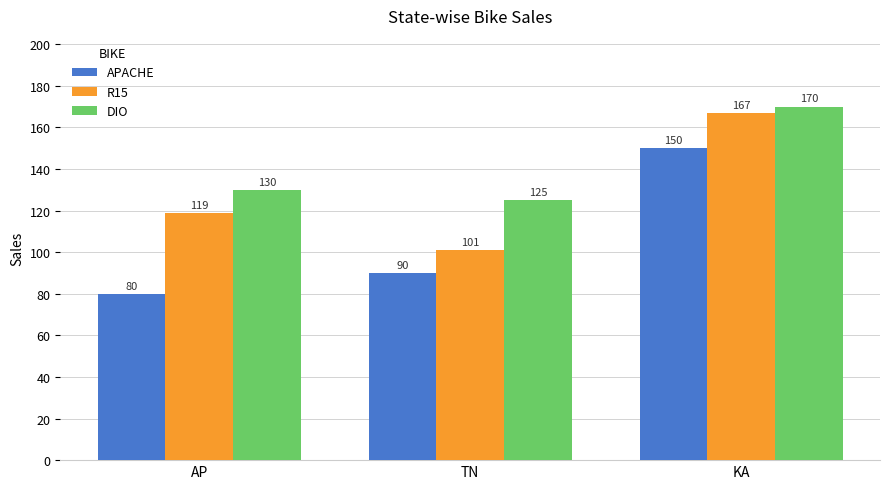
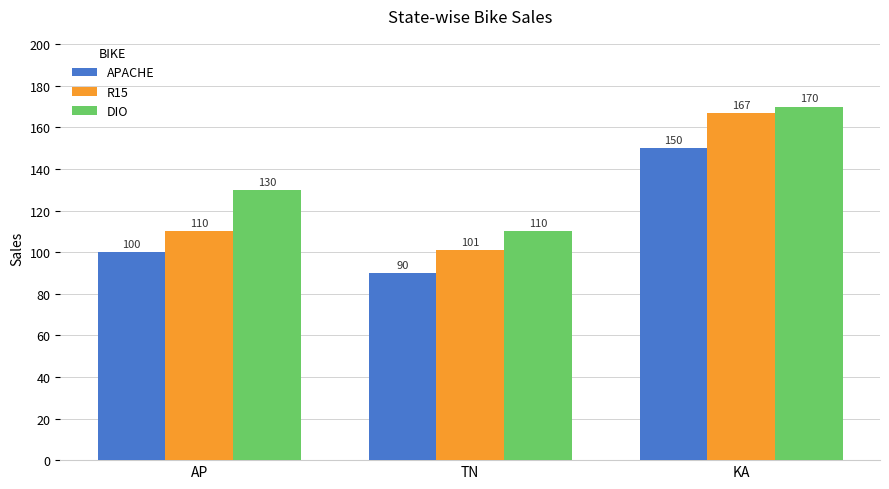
  {
    "APACHE": {
-     "AP": 80,
+     "AP": 100,
      "TN": 90,
      "KA": 150
    },
    "R15": {
-     "AP": 119,
+     "AP": 110,
      "TN": 101,
      "KA": 167
    },
    "DIO": {
      "AP": 130,
-     "TN": 125,
+     "TN": 110,
      "KA": 170
    }
  }
